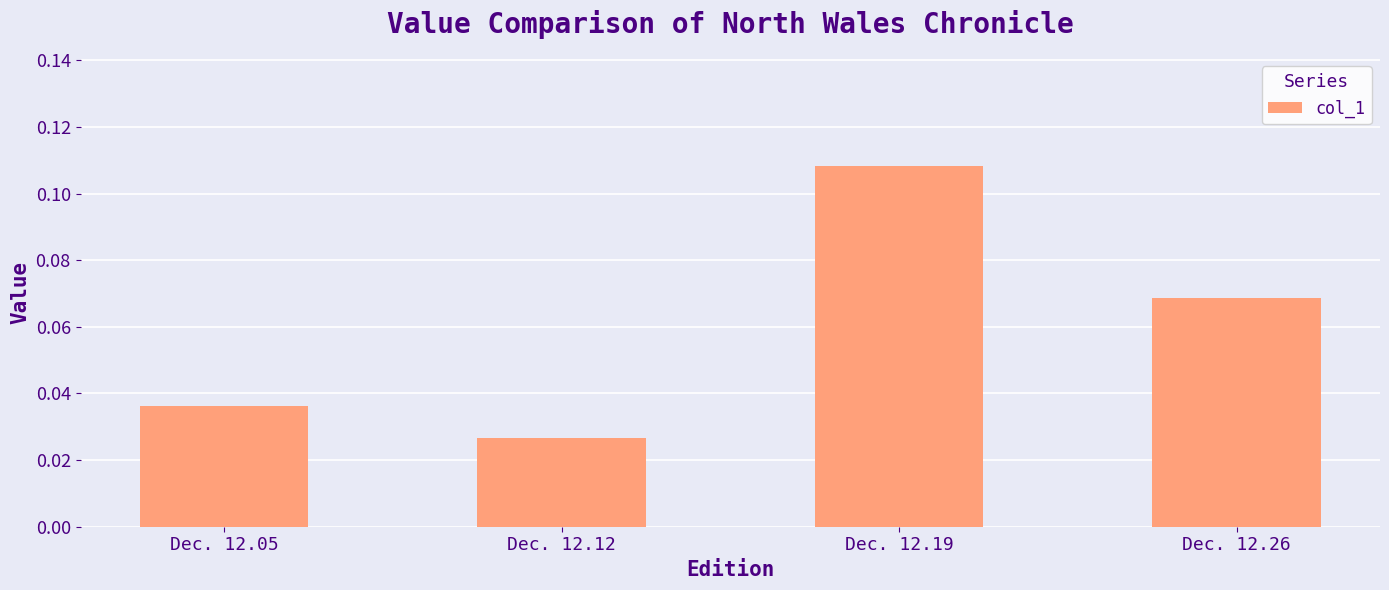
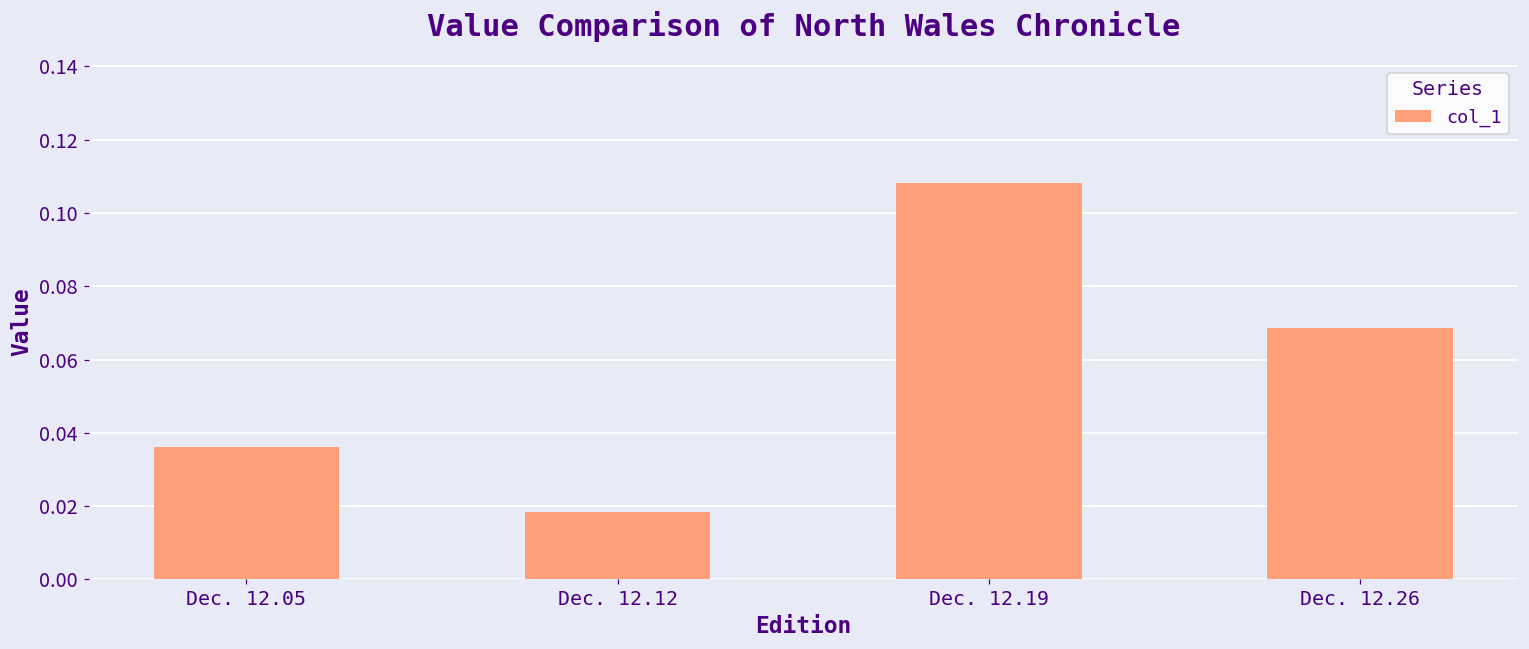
  {
    "Dec. 12.05": 0.036,
-   "Dec. 12.12": 0.027,
+   "Dec. 12.12": 0.018,
    "Dec. 12.19": 0.108,
    "Dec. 12.26": 0.069
  }
